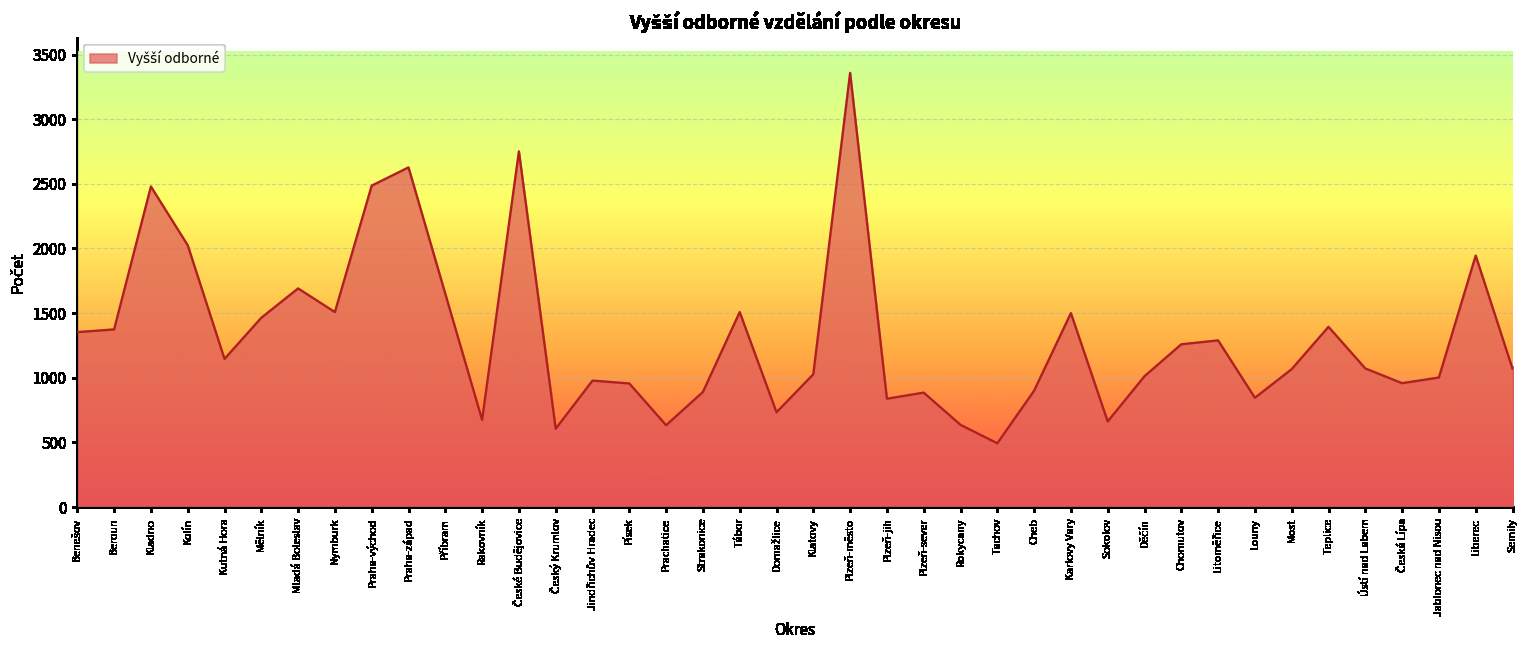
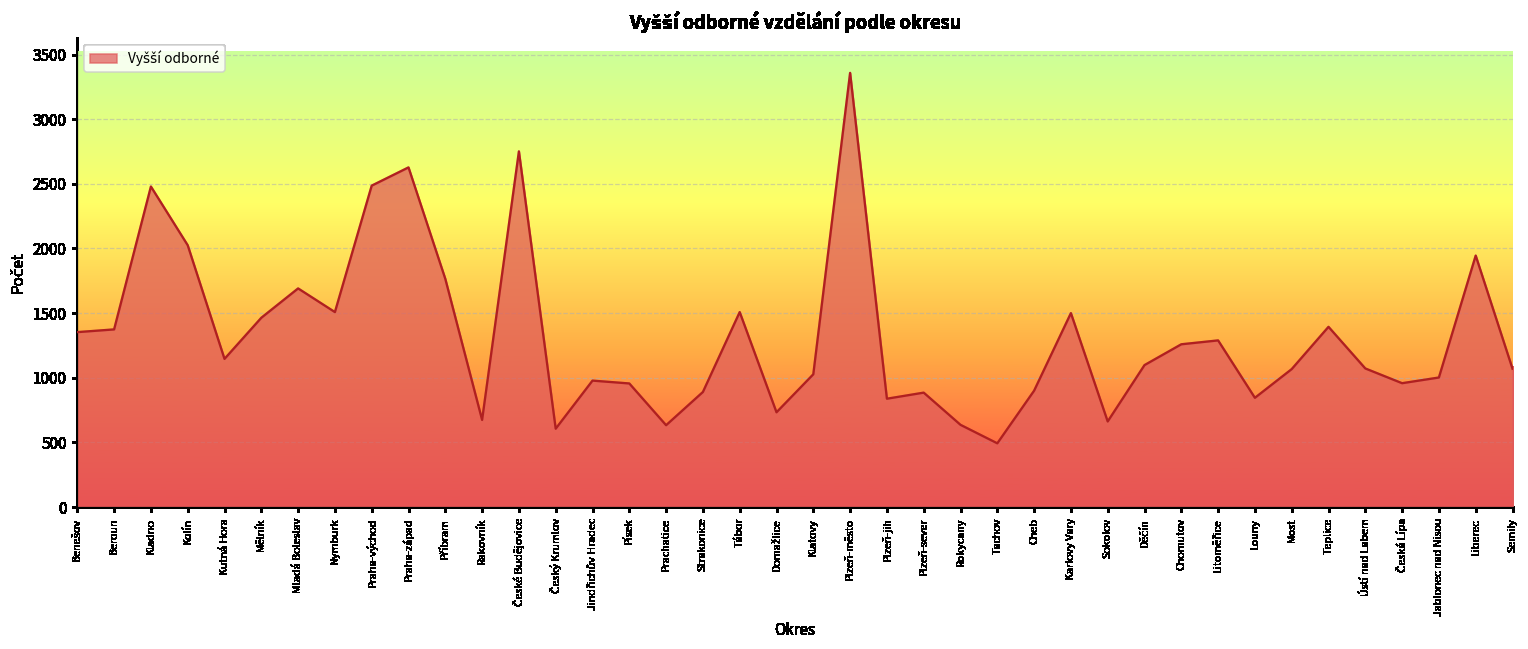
  {
    "Benešov": 1350,
    "Beroun": 1370,
    "Kladno": 2480,
    "Kolín": 2030,
    "Kutná Hora": 1150,
    "Mělník": 1460,
    "Mladá Boleslav": 1690,
    "Nymburk": 1510,
    "Praha-východ": 2490,
    "Praha-západ": 2630,
-   "Příbram": 1650,
+   "Příbram": 1770,
    "Rakovník": 670,
    "České Budějovice": 2750,
    "Český Krumlov": 610,
    "Jindřichův Hradec": 980,
    "Písek": 960,
    "Prachatice": 630,
    "Strakonice": 890,
    "Tábor": 1510,
    "Domažlice": 730,
    "Klatovy": 1030,
    "Plzeň-město": 3360,
    "Plzeň-jih": 840,
    "Plzeň-sever": 890,
    "Rokycany": 640,
    "Tachov": 490,
    "Cheb": 900,
    "Karlovy Vary": 1500,
    "Sokolov": 660,
-   "Děčín": 1010,
+   "Děčín": 1100,
    "Chomutov": 1260,
    "Litoměřice": 1290,
    "Louny": 850,
    "Most": 1070,
    "Teplice": 1390,
    "Ústí nad Labem": 1070,
    "Česká Lípa": 960,
    "Jablonec nad Nisou": 1000,
    "Liberec": 1950,
    "Semily": 1070
  }
